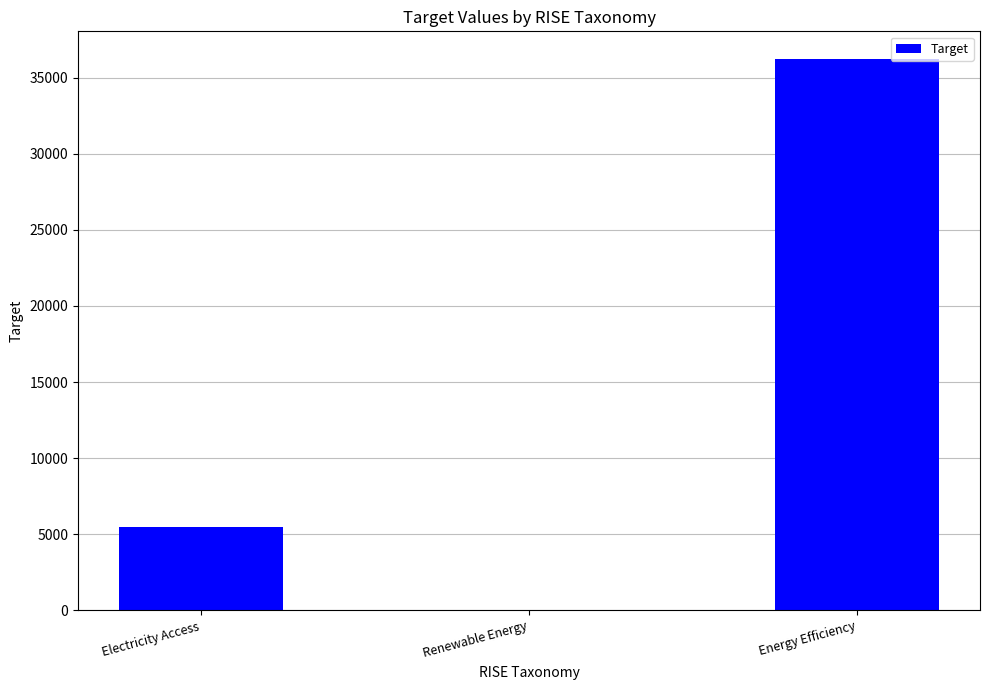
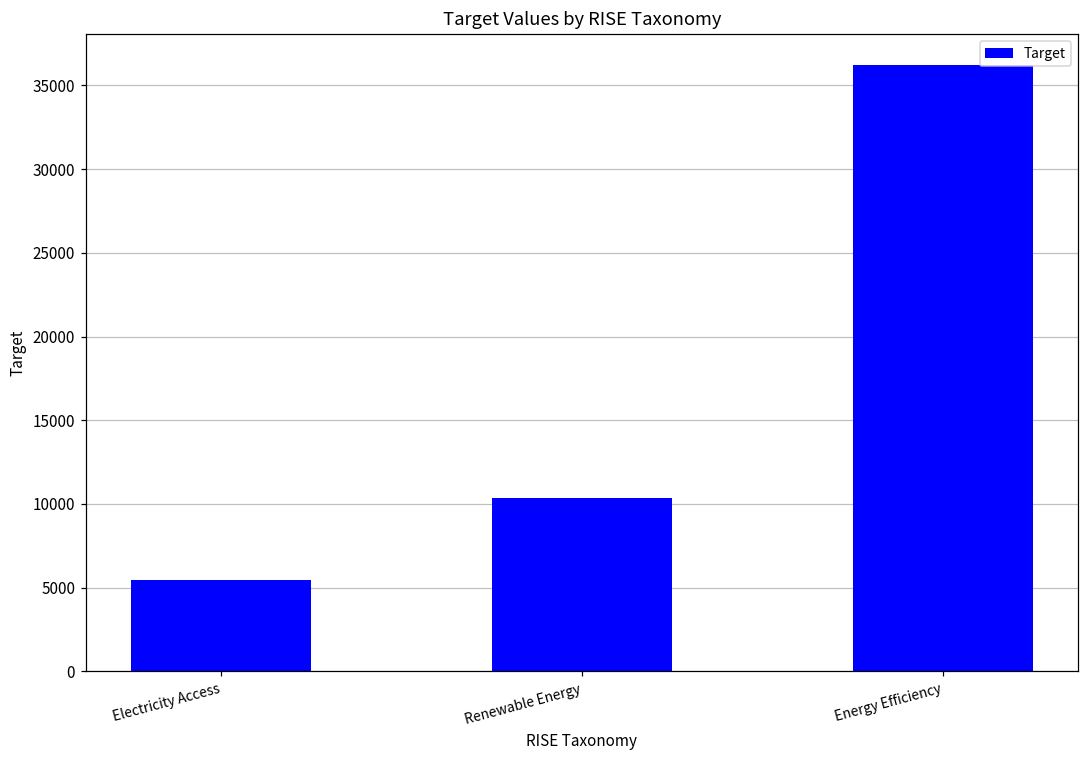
  {
    "Electricity Access": 5500,
-   "Renewable Energy": 0,
+   "Renewable Energy": 10400,
    "Energy Efficiency": 36200
  }
